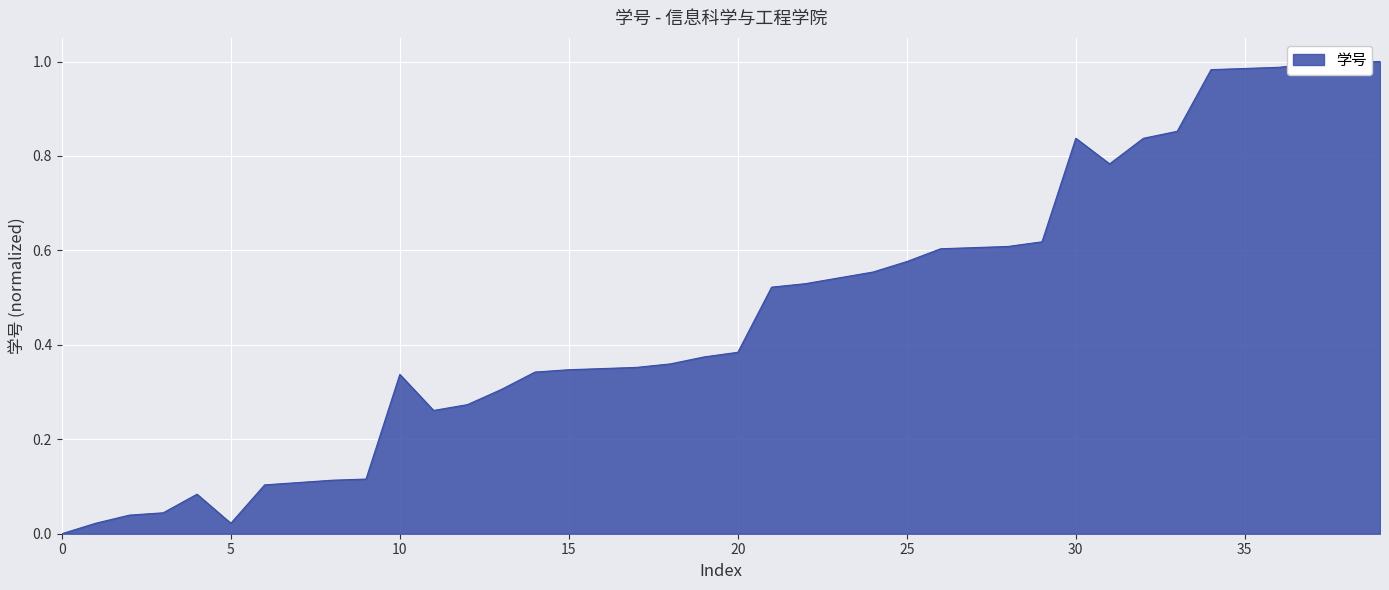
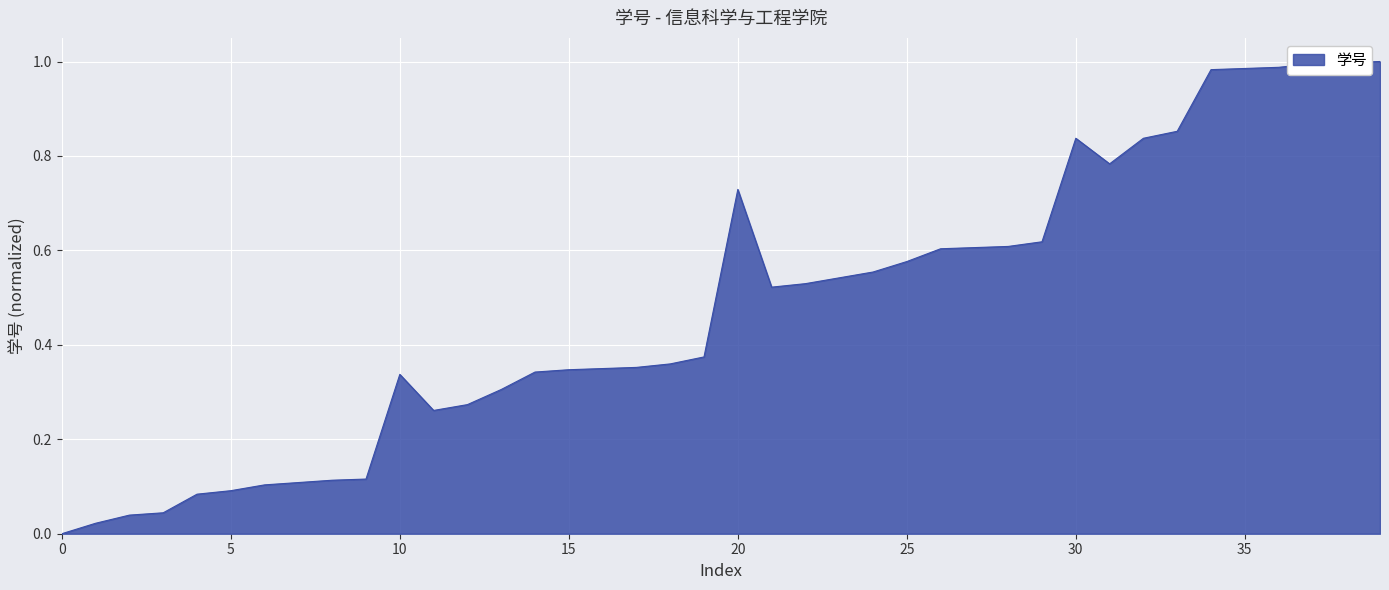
  {
    "0": 0.00,
-   "5": 0.02,
+   "5": 0.09,
    "10": 0.34,
    "15": 0.35,
-   "20": 0.38,
+   "20": 0.73,
    "25": 0.58,
    "30": 0.84,
    "35": 0.99
  }
